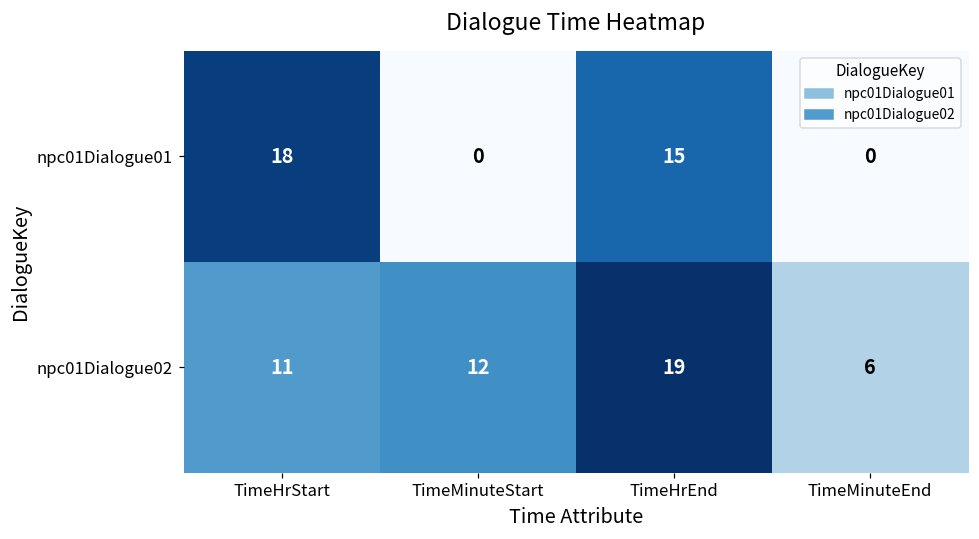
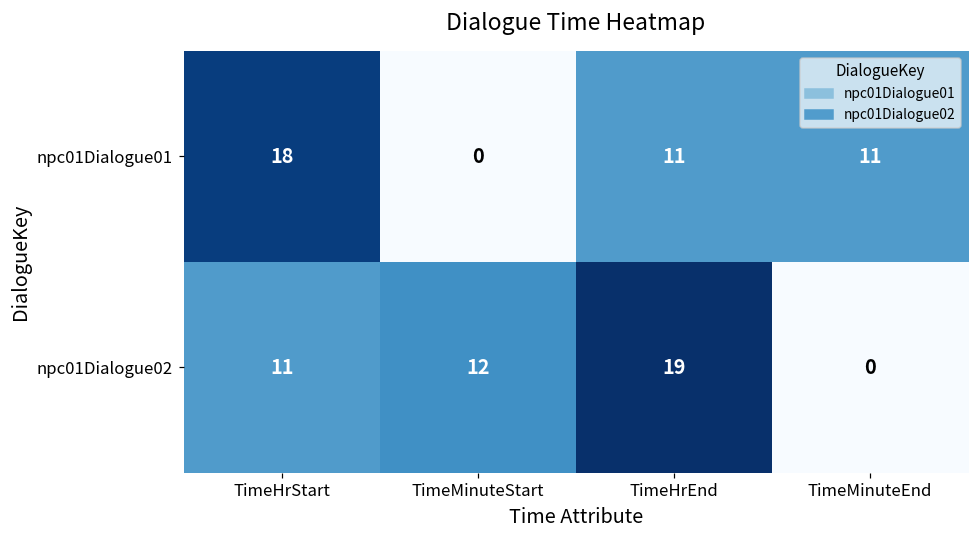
  {
    "npc01Dialogue01": {
      "TimeHrStart": 18,
      "TimeMinuteStart": 0,
-     "TimeHrEnd": 15,
-     "TimeMinuteEnd": 0
+     "TimeHrEnd": 11,
+     "TimeMinuteEnd": 11
    },
    "npc01Dialogue02": {
      "TimeHrStart": 11,
      "TimeMinuteStart": 12,
      "TimeHrEnd": 19,
-     "TimeMinuteEnd": 6
+     "TimeMinuteEnd": 0
    }
  }
